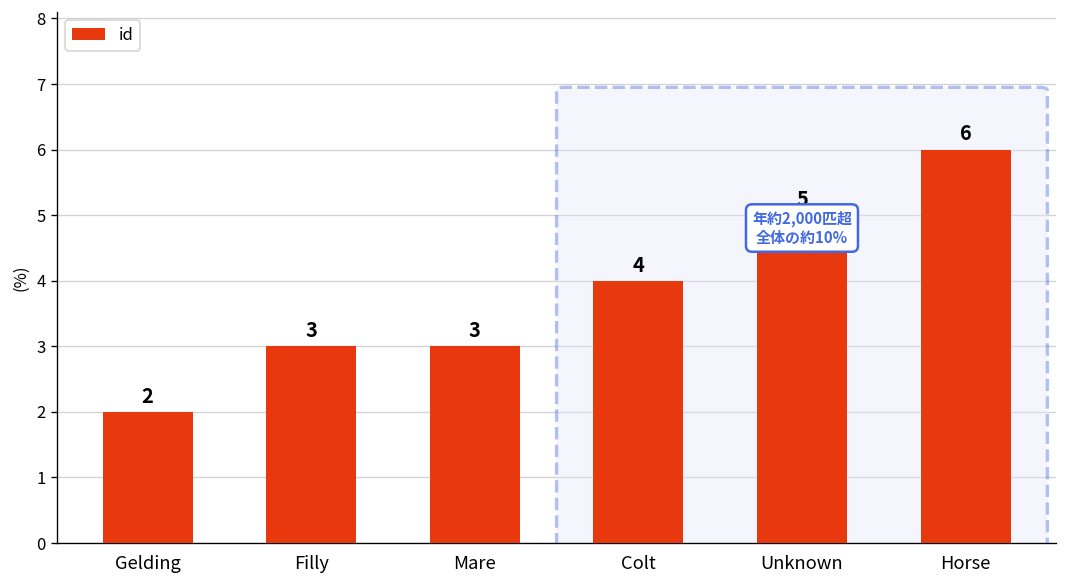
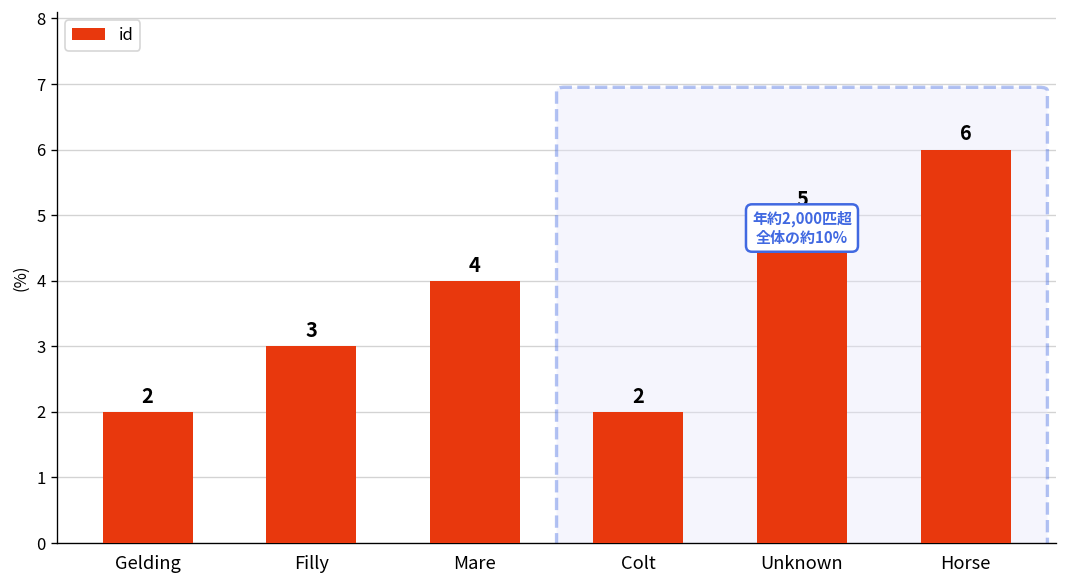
  {
    "Gelding": 2,
    "Filly": 3,
-   "Mare": 3,
-   "Colt": 4,
+   "Mare": 4,
+   "Colt": 2,
    "Horse": 6
  }
